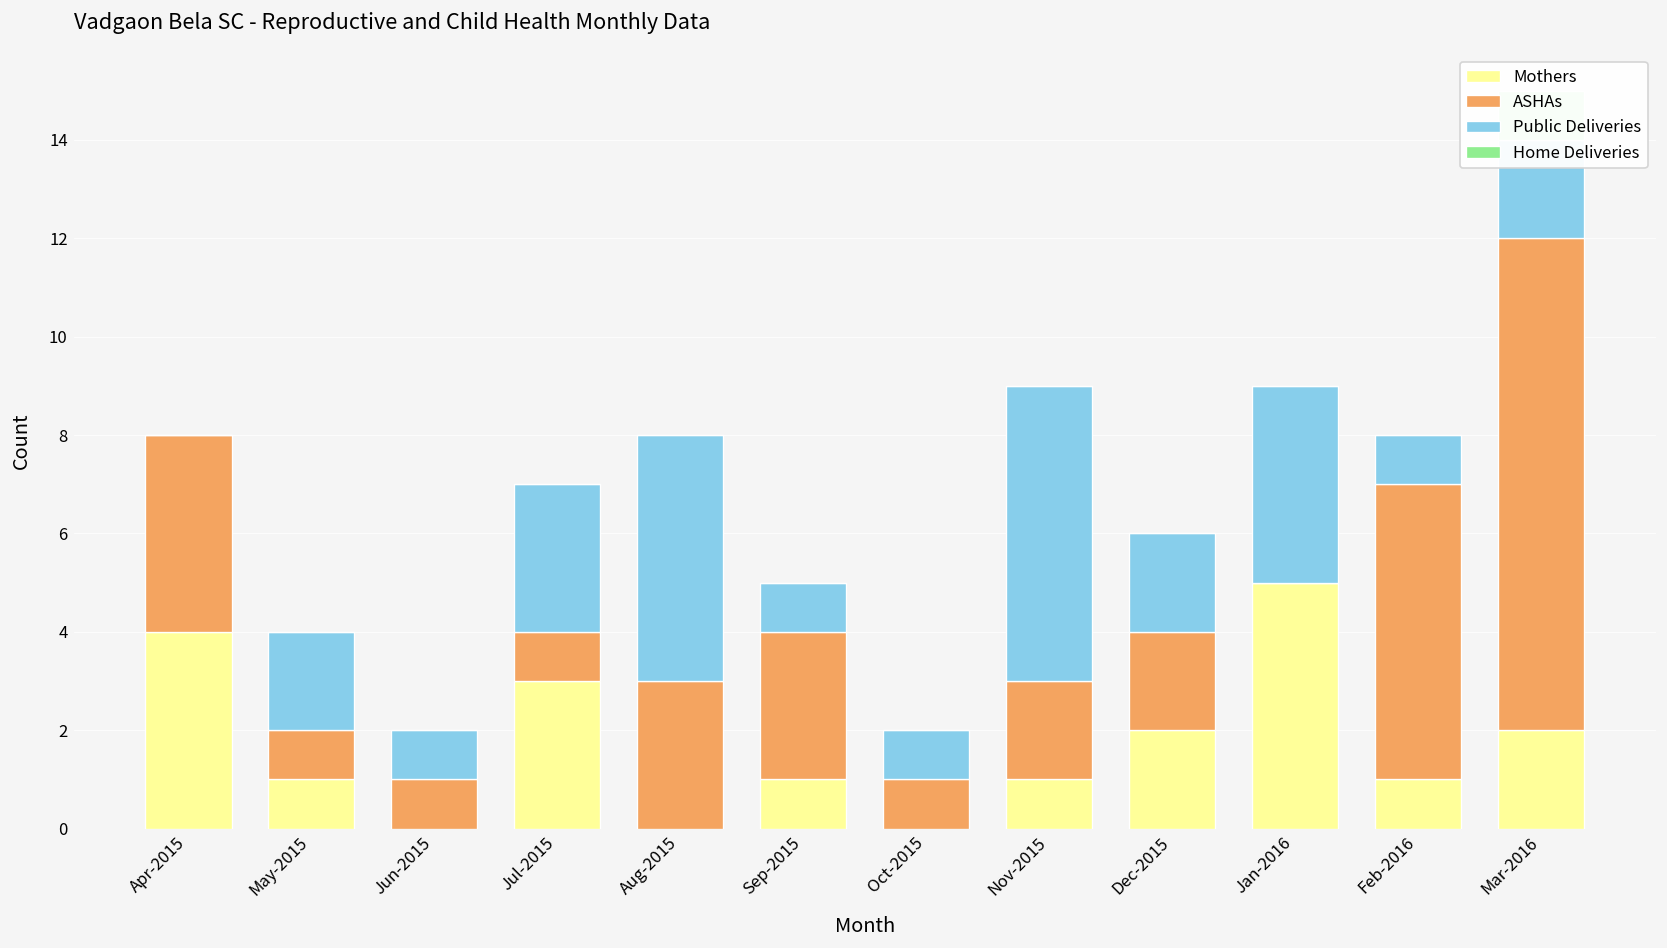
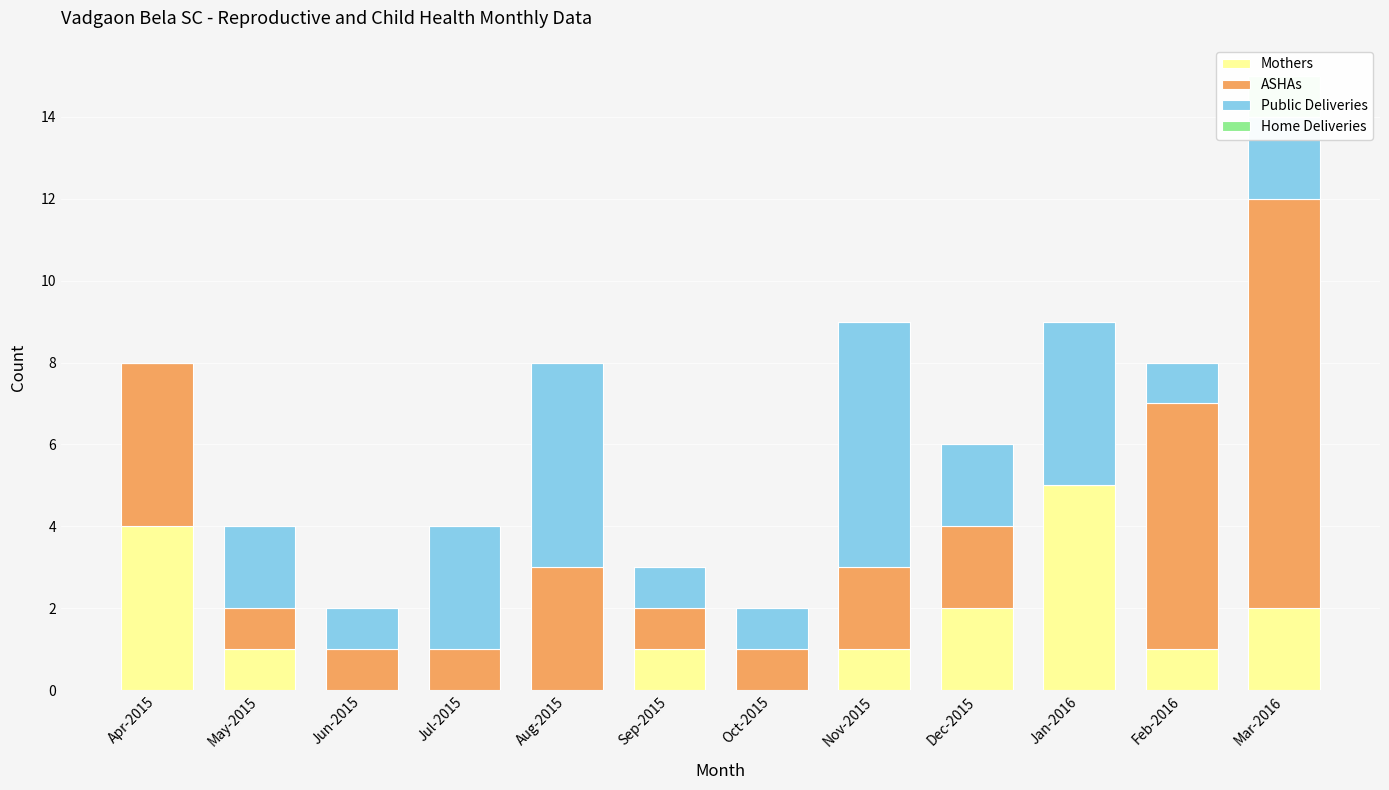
  {
    "Mothers": {
      "Apr-2015": 4,
      "May-2015": 1,
      "Jun-2015": 0,
-     "Jul-2015": 3,
+     "Jul-2015": 0,
      "Aug-2015": 0,
      "Sep-2015": 1,
      "Oct-2015": 0,
      "Nov-2015": 1,
      "Dec-2015": 2,
      "Jan-2016": 5,
      "Feb-2016": 1,
      "Mar-2016": 2
    },
    "ASHAs": {
      "Apr-2015": 4,
      "May-2015": 1,
      "Jun-2015": 1,
      "Jul-2015": 1,
      "Aug-2015": 3,
-     "Sep-2015": 3,
+     "Sep-2015": 1,
      "Oct-2015": 1,
      "Nov-2015": 2,
      "Dec-2015": 2,
      "Jan-2016": 0,
      "Feb-2016": 6,
      "Mar-2016": 10
    },
    "Public Deliveries": {
      "Apr-2015": 0,
      "May-2015": 2,
      "Jun-2015": 1,
      "Jul-2015": 3,
      "Aug-2015": 5,
      "Sep-2015": 1,
      "Oct-2015": 1,
      "Nov-2015": 6,
      "Dec-2015": 2,
      "Jan-2016": 4,
      "Feb-2016": 1
    },
    "Home Deliveries": {
      "Apr-2015": 0,
      "May-2015": 0,
      "Jun-2015": 0,
      "Jul-2015": 0,
      "Aug-2015": 0,
      "Sep-2015": 0,
      "Oct-2015": 0,
      "Nov-2015": 0,
      "Dec-2015": 0,
      "Jan-2016": 0,
      "Feb-2016": 0
    }
  }
